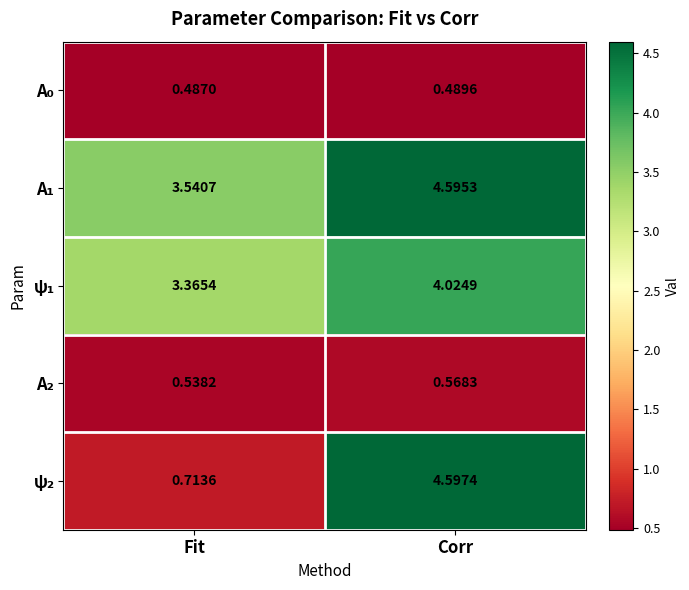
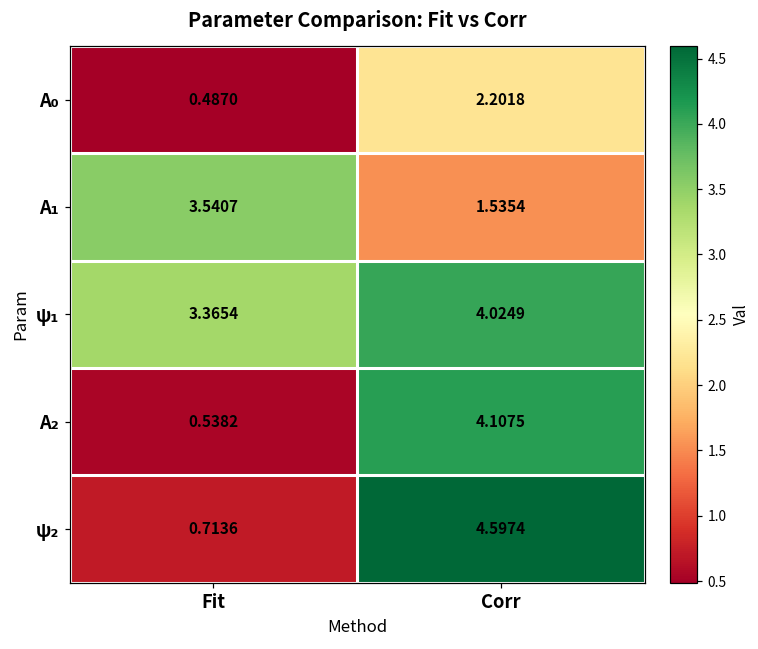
  {
    "A₀": {
      "Fit": 0.4870,
-     "Corr": 0.4896
+     "Corr": 2.2018
    },
    "A₁": {
      "Fit": 3.5407,
-     "Corr": 4.5953
+     "Corr": 1.5354
    },
    "ψ₁": {
      "Fit": 3.3654,
      "Corr": 4.0249
    },
    "A₂": {
      "Fit": 0.5382,
-     "Corr": 0.5683
+     "Corr": 4.1075
    },
    "ψ₂": {
      "Fit": 0.7136,
      "Corr": 4.5974
    }
  }
